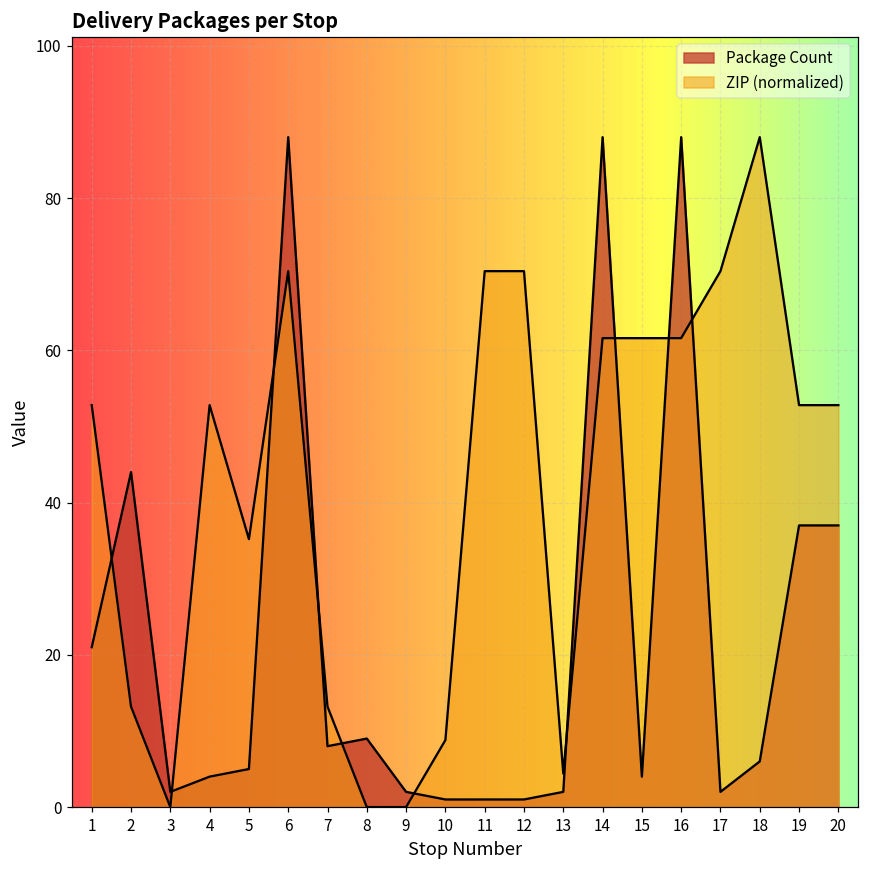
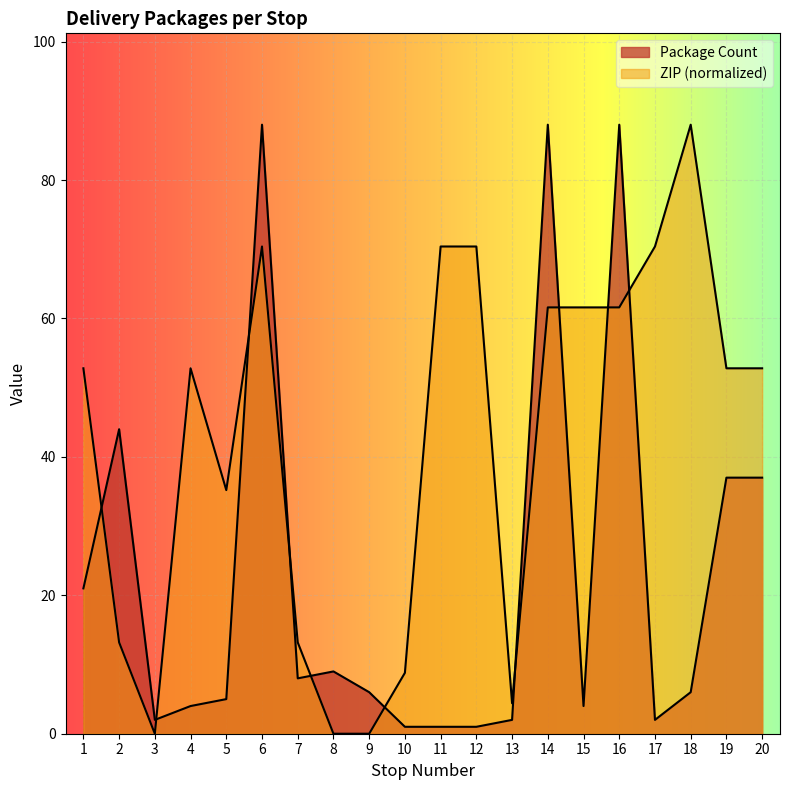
  {
    "Package Count": {
      "1": 21,
      "2": 44,
      "3": 2,
      "4": 4,
      "5": 5,
      "6": 88,
      "7": 8,
      "8": 9,
-     "9": 2,
+     "9": 6,
      "10": 1,
      "11": 1,
      "12": 1,
      "13": 2,
      "14": 88,
      "15": 4,
      "16": 88,
      "17": 2,
      "18": 6,
      "19": 37,
      "20": 37
    },
    "ZIP (normalized)": {
      "1": 53,
      "2": 13,
      "3": 0,
      "4": 53,
      "5": 35,
      "6": 70,
      "7": 13,
      "8": 0,
      "9": 0,
      "10": 9,
      "11": 70,
      "12": 70,
      "13": 4,
      "14": 62,
      "15": 62,
      "16": 62,
      "17": 70,
      "18": 88,
      "19": 53,
      "20": 53
    }
  }
